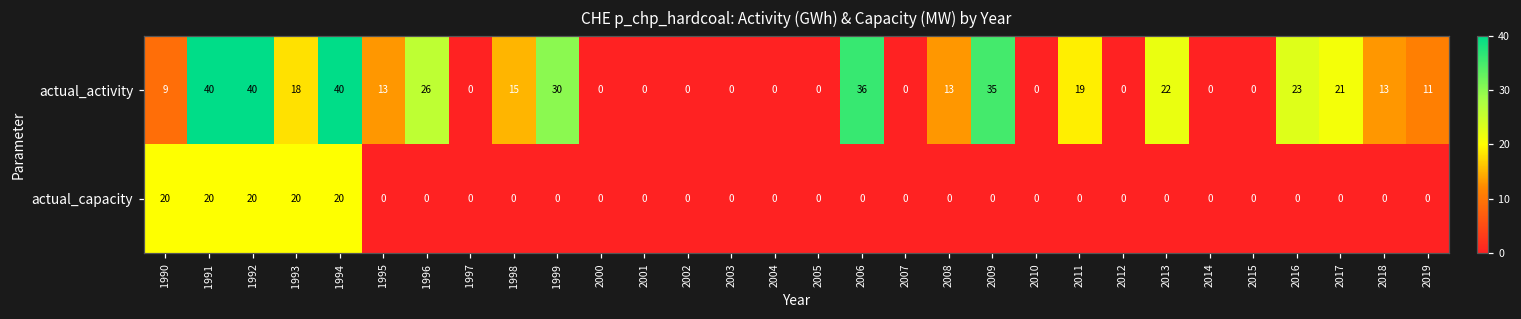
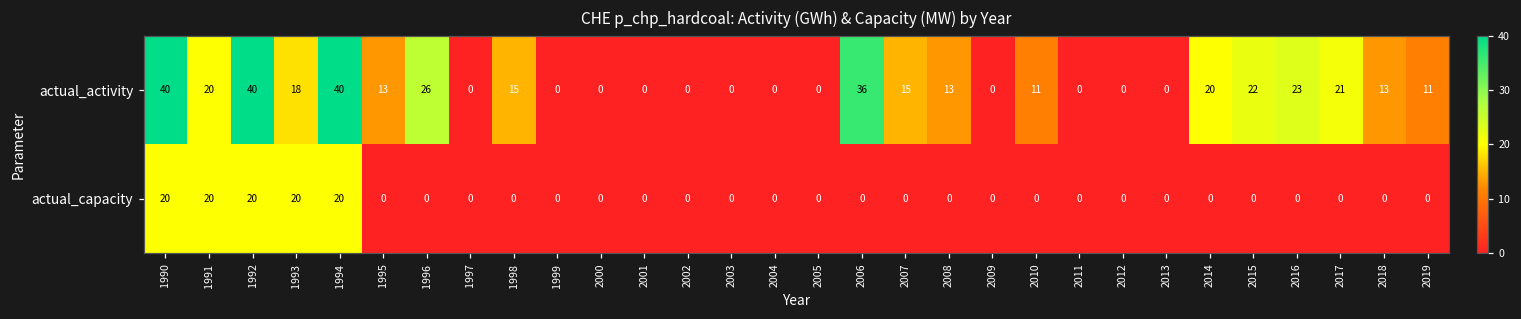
  {
    "actual_activity": {
-     "1990": 9,
-     "1991": 40,
+     "1990": 40,
+     "1991": 20,
      "1992": 40,
      "1993": 18,
      "1994": 40,
      "1995": 13,
      "1996": 26,
      "1997": 0,
      "1998": 15,
-     "1999": 30,
+     "1999": 0,
      "2000": 0,
      "2001": 0,
      "2002": 0,
      "2003": 0,
      "2004": 0,
      "2005": 0,
      "2006": 36,
-     "2007": 0,
+     "2007": 15,
      "2008": 13,
-     "2009": 35,
-     "2010": 0,
-     "2011": 19,
+     "2009": 0,
+     "2010": 11,
+     "2011": 0,
      "2012": 0,
-     "2013": 22,
-     "2014": 0,
-     "2015": 0,
+     "2013": 0,
+     "2014": 20,
+     "2015": 22,
      "2016": 23,
      "2017": 21,
      "2018": 13,
      "2019": 11
    },
    "actual_capacity": {
      "1990": 20,
      "1991": 20,
      "1992": 20,
      "1993": 20,
      "1994": 20,
      "1995": 0,
      "1996": 0,
      "1997": 0,
      "1998": 0,
      "1999": 0,
      "2000": 0,
      "2001": 0,
      "2002": 0,
      "2003": 0,
      "2004": 0,
      "2005": 0,
      "2006": 0,
      "2007": 0,
      "2008": 0,
      "2009": 0,
      "2010": 0,
      "2011": 0,
      "2012": 0,
      "2013": 0,
      "2014": 0,
      "2015": 0,
      "2016": 0,
      "2017": 0,
      "2018": 0,
      "2019": 0
    }
  }
